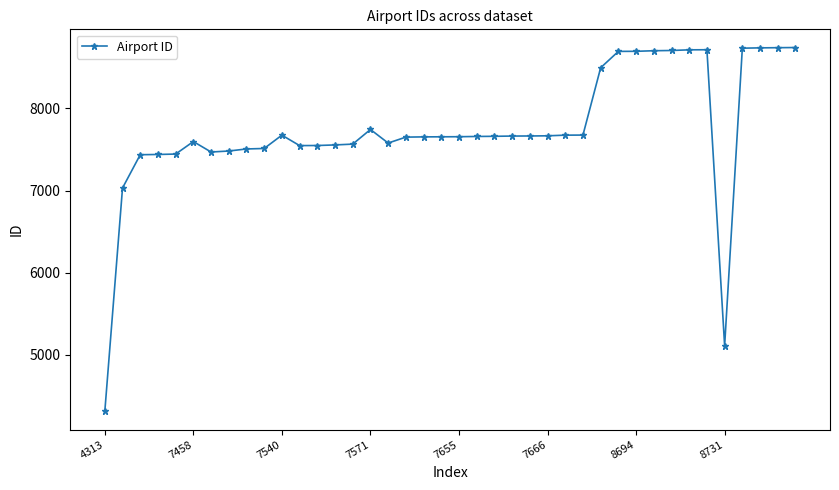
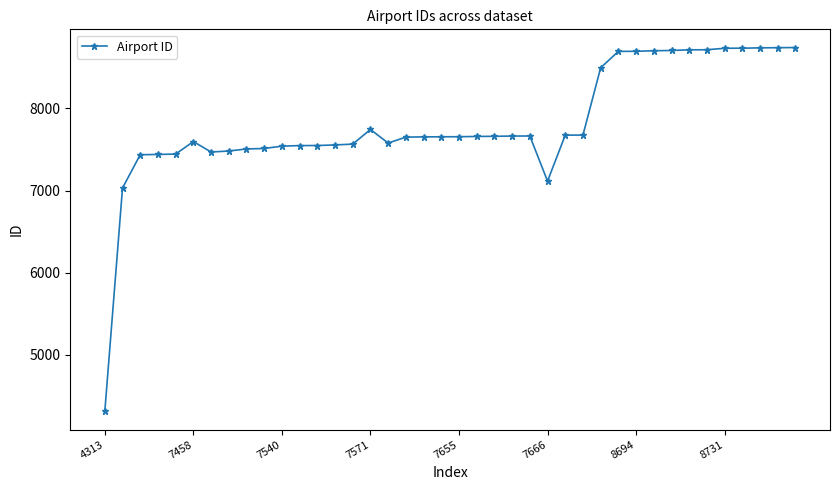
  {
    "4313": 4300,
    "7458": 7600,
-   "7540": 7700,
+   "7540": 7500,
    "7571": 7700,
    "7655": 7700,
-   "7666": 7700,
+   "7666": 7100,
    "8694": 8700,
-   "8731": 5100
+   "8731": 8700
  }
